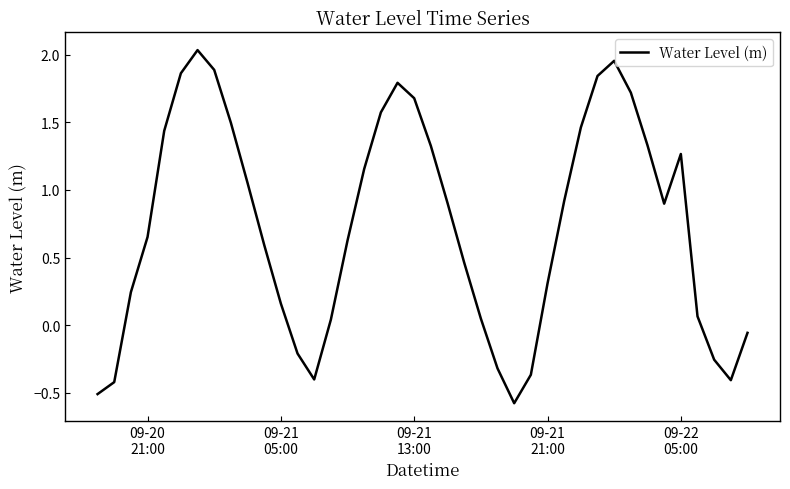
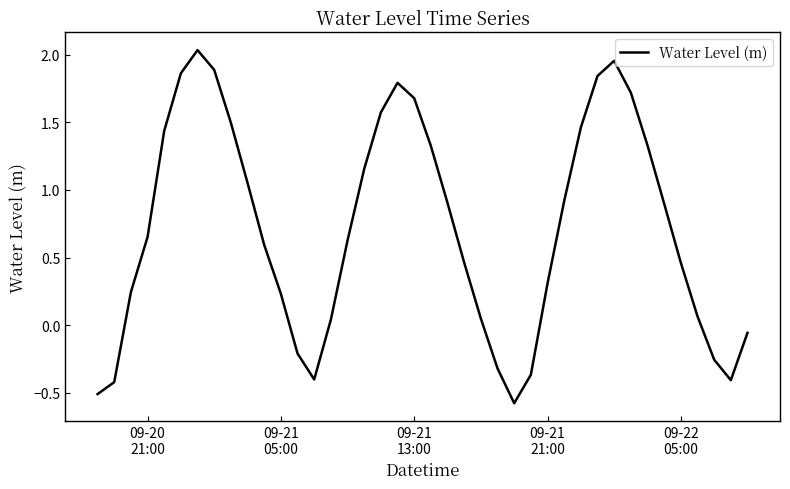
  {
    "09-20 21:00": 0.65,
-   "09-21 05:00": 0.16,
+   "09-21 05:00": 0.23,
    "09-21 13:00": 1.68,
    "09-21 21:00": 0.31,
-   "09-22 05:00": 1.27
+   "09-22 05:00": 0.46
  }
